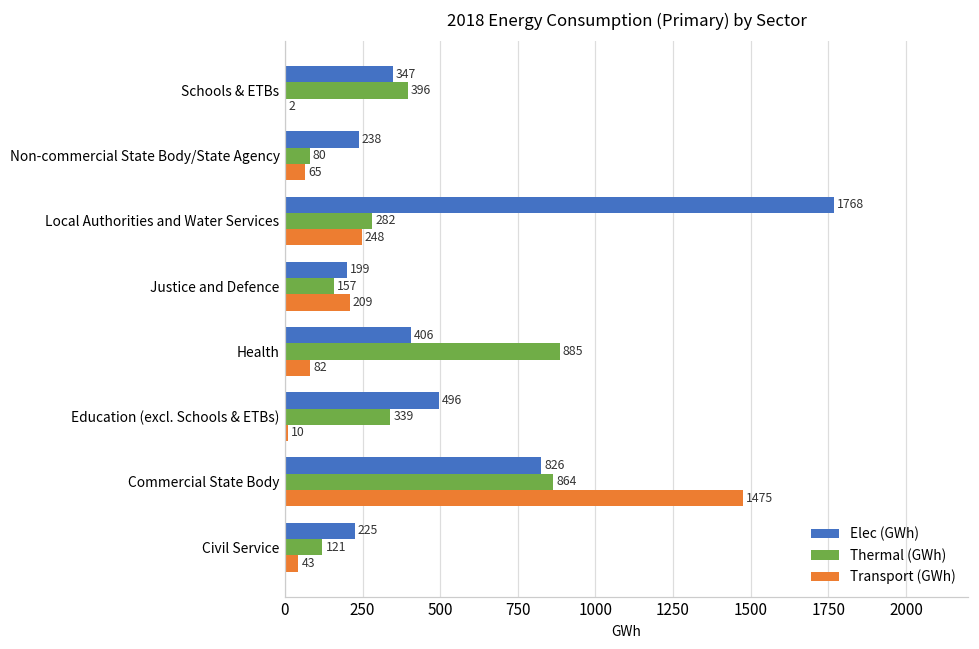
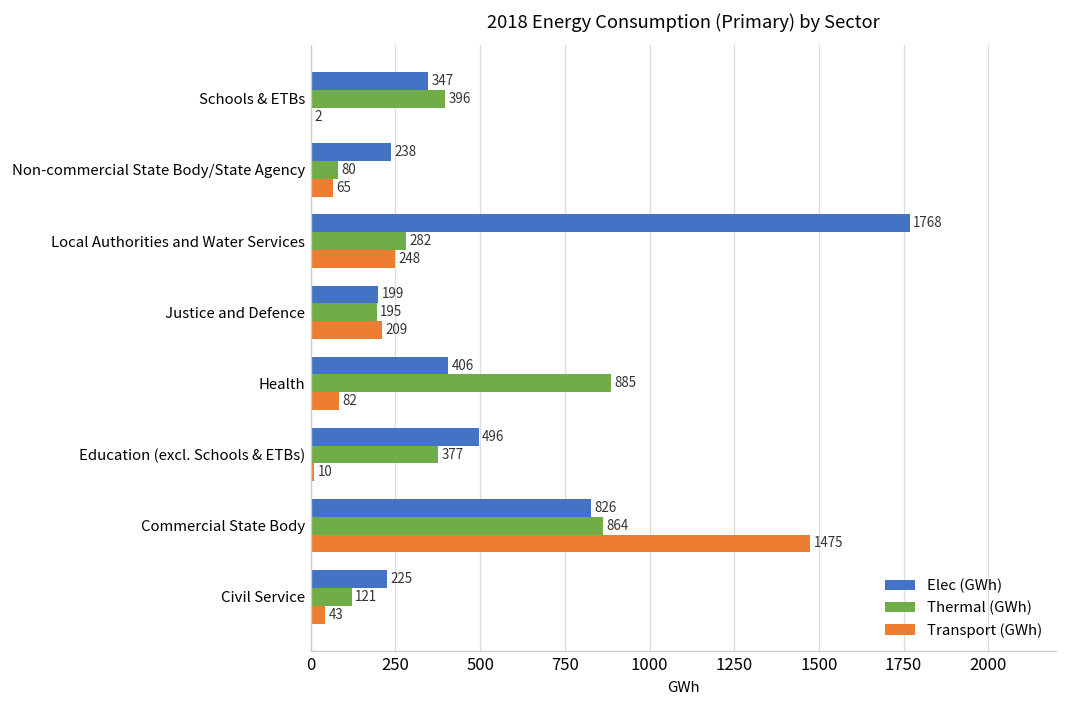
  {
    "Elec (GWh)": {
      "Schools & ETBs": 347,
      "Non-commercial State Body/State Agency": 238,
      "Local Authorities and Water Services": 1768,
      "Justice and Defence": 199,
      "Health": 406,
      "Education (excl. Schools & ETBs)": 496,
      "Commercial State Body": 826,
      "Civil Service": 225
    },
    "Thermal (GWh)": {
      "Schools & ETBs": 396,
      "Non-commercial State Body/State Agency": 80,
      "Local Authorities and Water Services": 282,
-     "Justice and Defence": 157,
+     "Justice and Defence": 195,
      "Health": 885,
-     "Education (excl. Schools & ETBs)": 339,
+     "Education (excl. Schools & ETBs)": 377,
      "Commercial State Body": 864,
      "Civil Service": 121
    },
    "Transport (GWh)": {
      "Schools & ETBs": 2,
      "Non-commercial State Body/State Agency": 65,
      "Local Authorities and Water Services": 248,
      "Justice and Defence": 209,
      "Health": 82,
      "Education (excl. Schools & ETBs)": 10,
      "Commercial State Body": 1475,
      "Civil Service": 43
    }
  }
